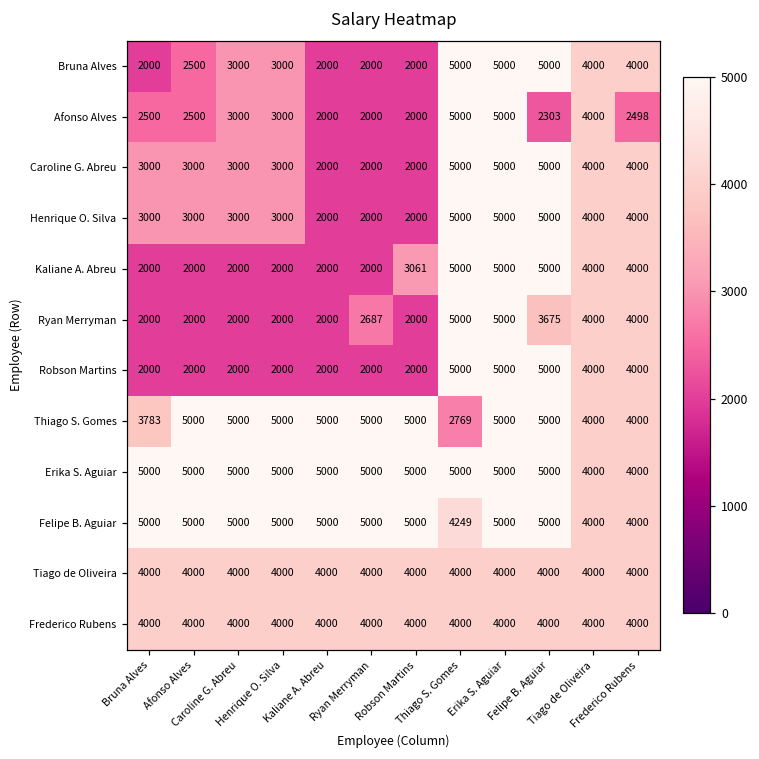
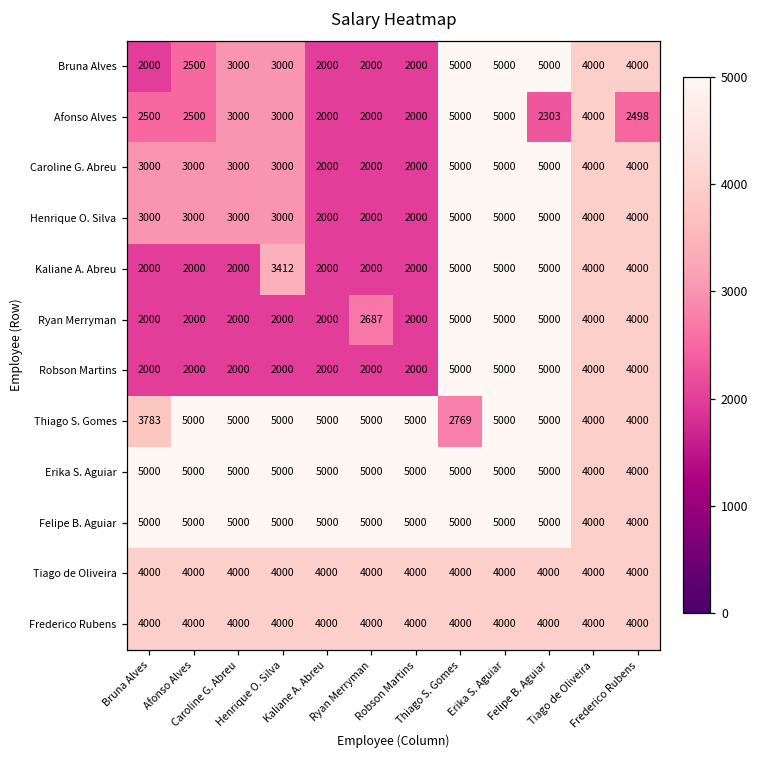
  {
    "Bruna Alves": {
      "Bruna Alves": 2000,
      "Afonso Alves": 2500,
      "Caroline G. Abreu": 3000,
      "Henrique O. Silva": 3000,
      "Kaliane A. Abreu": 2000,
      "Ryan Merryman": 2000,
      "Robson Martins": 2000,
      "Thiago S. Gomes": 5000,
      "Erika S. Aguiar": 5000,
      "Felipe B. Aguiar": 5000,
      "Tiago de Oliveira": 4000,
      "Frederico Rubens": 4000
    },
    "Afonso Alves": {
      "Bruna Alves": 2500,
      "Afonso Alves": 2500,
      "Caroline G. Abreu": 3000,
      "Henrique O. Silva": 3000,
      "Kaliane A. Abreu": 2000,
      "Ryan Merryman": 2000,
      "Robson Martins": 2000,
      "Thiago S. Gomes": 5000,
      "Erika S. Aguiar": 5000,
      "Felipe B. Aguiar": 2303,
      "Tiago de Oliveira": 4000,
      "Frederico Rubens": 2498
    },
    "Caroline G. Abreu": {
      "Bruna Alves": 3000,
      "Afonso Alves": 3000,
      "Caroline G. Abreu": 3000,
      "Henrique O. Silva": 3000,
      "Kaliane A. Abreu": 2000,
      "Ryan Merryman": 2000,
      "Robson Martins": 2000,
      "Thiago S. Gomes": 5000,
      "Erika S. Aguiar": 5000,
      "Felipe B. Aguiar": 5000,
      "Tiago de Oliveira": 4000,
      "Frederico Rubens": 4000
    },
    "Henrique O. Silva": {
      "Bruna Alves": 3000,
      "Afonso Alves": 3000,
      "Caroline G. Abreu": 3000,
      "Henrique O. Silva": 3000,
      "Kaliane A. Abreu": 2000,
      "Ryan Merryman": 2000,
      "Robson Martins": 2000,
      "Thiago S. Gomes": 5000,
      "Erika S. Aguiar": 5000,
      "Felipe B. Aguiar": 5000,
      "Tiago de Oliveira": 4000,
      "Frederico Rubens": 4000
    },
    "Kaliane A. Abreu": {
      "Bruna Alves": 2000,
      "Afonso Alves": 2000,
      "Caroline G. Abreu": 2000,
-     "Henrique O. Silva": 2000,
+     "Henrique O. Silva": 3412,
      "Kaliane A. Abreu": 2000,
      "Ryan Merryman": 2000,
-     "Robson Martins": 3061,
+     "Robson Martins": 2000,
      "Thiago S. Gomes": 5000,
      "Erika S. Aguiar": 5000,
      "Felipe B. Aguiar": 5000,
      "Tiago de Oliveira": 4000,
      "Frederico Rubens": 4000
    },
    "Ryan Merryman": {
      "Bruna Alves": 2000,
      "Afonso Alves": 2000,
      "Caroline G. Abreu": 2000,
      "Henrique O. Silva": 2000,
      "Kaliane A. Abreu": 2000,
      "Ryan Merryman": 2687,
      "Robson Martins": 2000,
      "Thiago S. Gomes": 5000,
      "Erika S. Aguiar": 5000,
-     "Felipe B. Aguiar": 3675,
+     "Felipe B. Aguiar": 5000,
      "Tiago de Oliveira": 4000,
      "Frederico Rubens": 4000
    },
    "Robson Martins": {
      "Bruna Alves": 2000,
      "Afonso Alves": 2000,
      "Caroline G. Abreu": 2000,
      "Henrique O. Silva": 2000,
      "Kaliane A. Abreu": 2000,
      "Ryan Merryman": 2000,
      "Robson Martins": 2000,
      "Thiago S. Gomes": 5000,
      "Erika S. Aguiar": 5000,
      "Felipe B. Aguiar": 5000,
      "Tiago de Oliveira": 4000,
      "Frederico Rubens": 4000
    },
    "Thiago S. Gomes": {
      "Bruna Alves": 3783,
      "Afonso Alves": 5000,
      "Caroline G. Abreu": 5000,
      "Henrique O. Silva": 5000,
      "Kaliane A. Abreu": 5000,
      "Ryan Merryman": 5000,
      "Robson Martins": 5000,
      "Thiago S. Gomes": 2769,
      "Erika S. Aguiar": 5000,
      "Felipe B. Aguiar": 5000,
      "Tiago de Oliveira": 4000,
      "Frederico Rubens": 4000
    },
    "Erika S. Aguiar": {
      "Bruna Alves": 5000,
      "Afonso Alves": 5000,
      "Caroline G. Abreu": 5000,
      "Henrique O. Silva": 5000,
      "Kaliane A. Abreu": 5000,
      "Ryan Merryman": 5000,
      "Robson Martins": 5000,
      "Thiago S. Gomes": 5000,
      "Erika S. Aguiar": 5000,
      "Felipe B. Aguiar": 5000,
      "Tiago de Oliveira": 4000,
      "Frederico Rubens": 4000
    },
    "Felipe B. Aguiar": {
      "Bruna Alves": 5000,
      "Afonso Alves": 5000,
      "Caroline G. Abreu": 5000,
      "Henrique O. Silva": 5000,
      "Kaliane A. Abreu": 5000,
      "Ryan Merryman": 5000,
      "Robson Martins": 5000,
-     "Thiago S. Gomes": 4249,
+     "Thiago S. Gomes": 5000,
      "Erika S. Aguiar": 5000,
      "Felipe B. Aguiar": 5000,
      "Tiago de Oliveira": 4000,
      "Frederico Rubens": 4000
    },
    "Tiago de Oliveira": {
      "Bruna Alves": 4000,
      "Afonso Alves": 4000,
      "Caroline G. Abreu": 4000,
      "Henrique O. Silva": 4000,
      "Kaliane A. Abreu": 4000,
      "Ryan Merryman": 4000,
      "Robson Martins": 4000,
      "Thiago S. Gomes": 4000,
      "Erika S. Aguiar": 4000,
      "Felipe B. Aguiar": 4000,
      "Tiago de Oliveira": 4000,
      "Frederico Rubens": 4000
    },
    "Frederico Rubens": {
      "Bruna Alves": 4000,
      "Afonso Alves": 4000,
      "Caroline G. Abreu": 4000,
      "Henrique O. Silva": 4000,
      "Kaliane A. Abreu": 4000,
      "Ryan Merryman": 4000,
      "Robson Martins": 4000,
      "Thiago S. Gomes": 4000,
      "Erika S. Aguiar": 4000,
      "Felipe B. Aguiar": 4000,
      "Tiago de Oliveira": 4000,
      "Frederico Rubens": 4000
    }
  }
